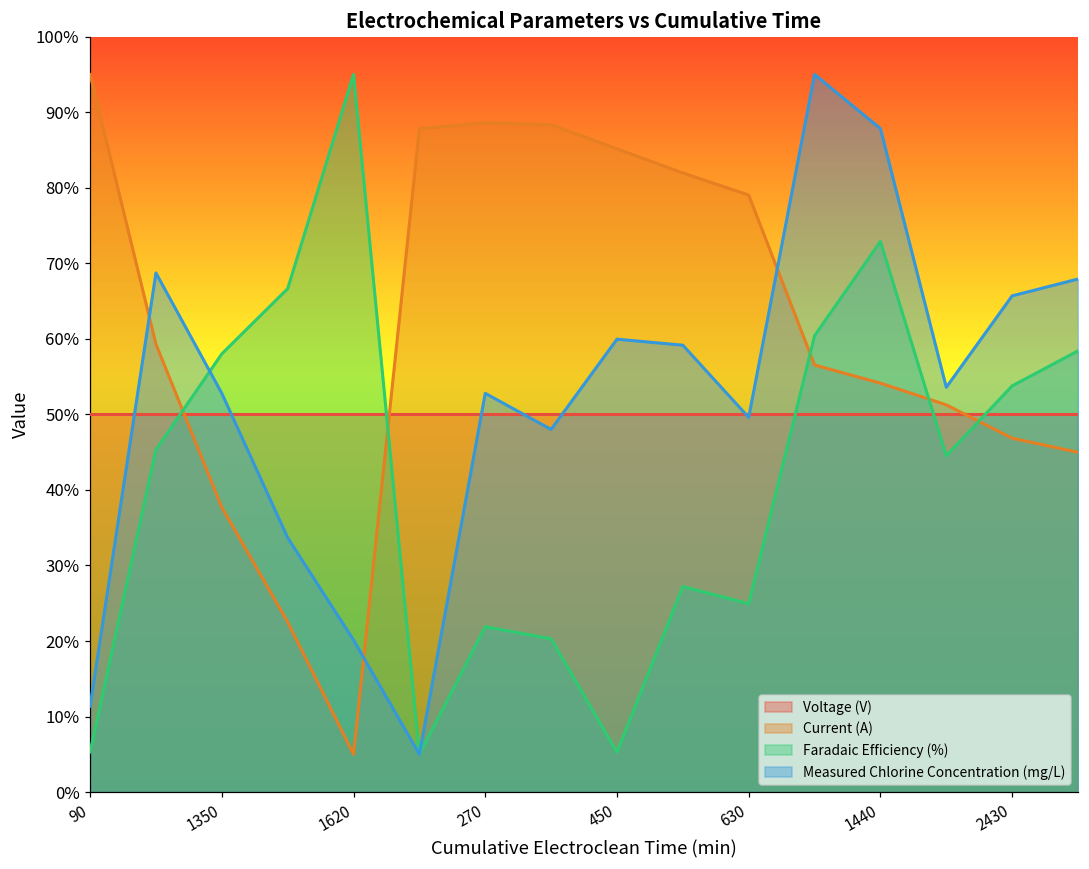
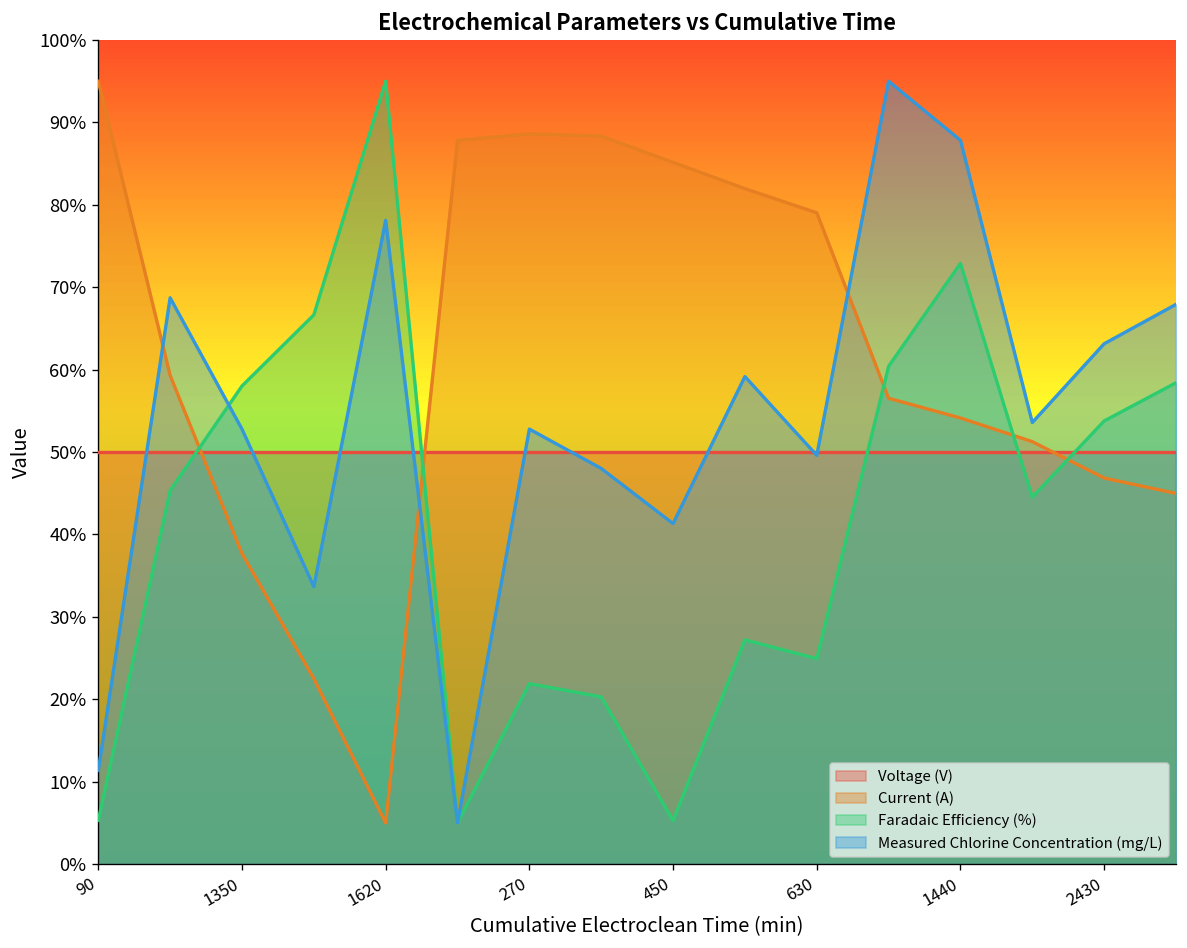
  {
    "Faradaic Efficiency (%)": {
      "1620": "95%",
      "270": "22%",
      "450": "5%",
      "630": "25%",
      "1440": "73%",
      "2430": "54%"
    },
    "Measured Chlorine Concentration (mg/L)": {
-     "1620": "20%",
+     "1620": "78%",
      "270": "53%",
-     "450": "60%",
+     "450": "41%",
      "630": "50%",
      "1440": "88%",
-     "2430": "66%"
+     "2430": "63%"
    }
  }
